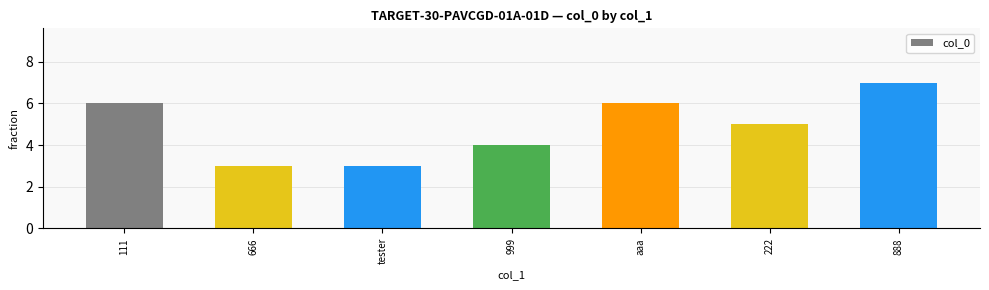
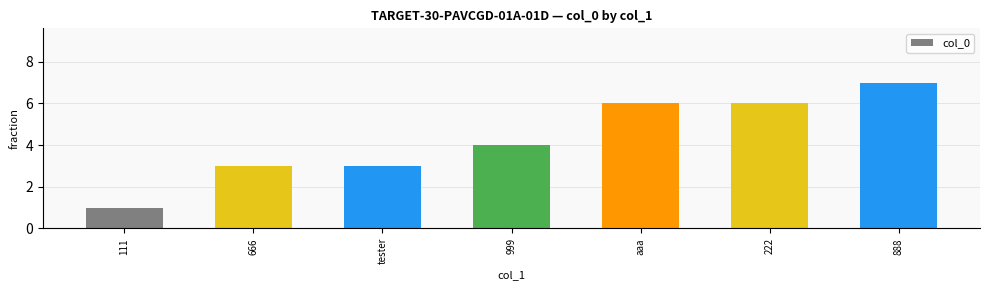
  {
-   "111": 6,
+   "111": 1,
    "666": 3,
    "tester": 3,
    "999": 4,
    "aaa": 6,
-   "222": 5,
+   "222": 6,
    "888": 7
  }
